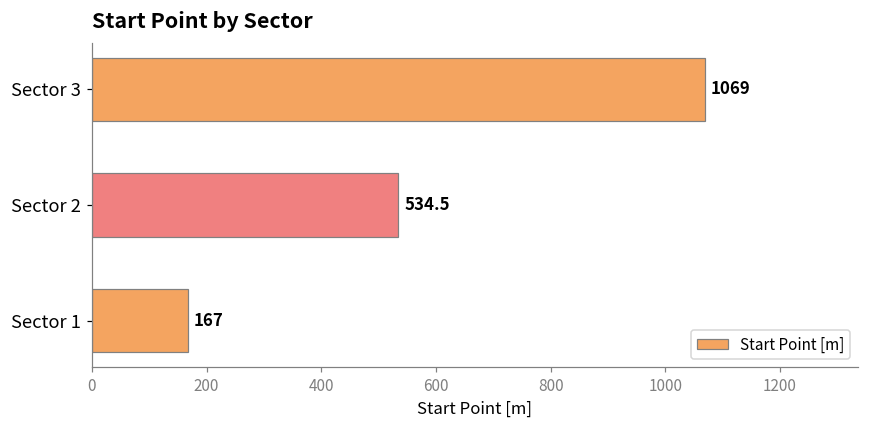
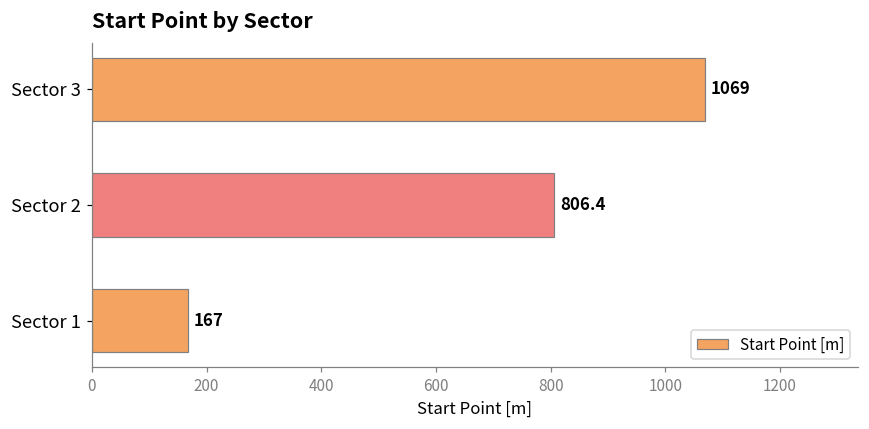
  {
    "Sector 3": 1069,
-   "Sector 2": 534.5,
+   "Sector 2": 806.4,
    "Sector 1": 167
  }
